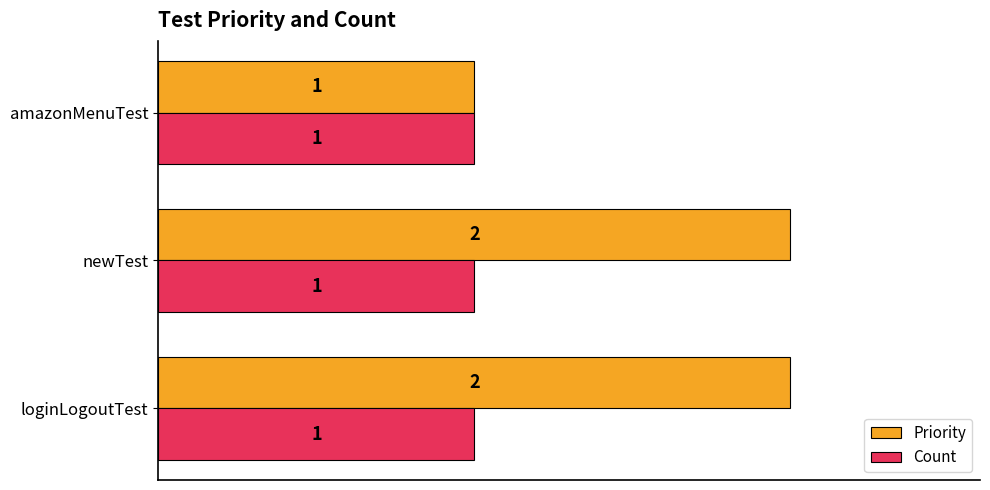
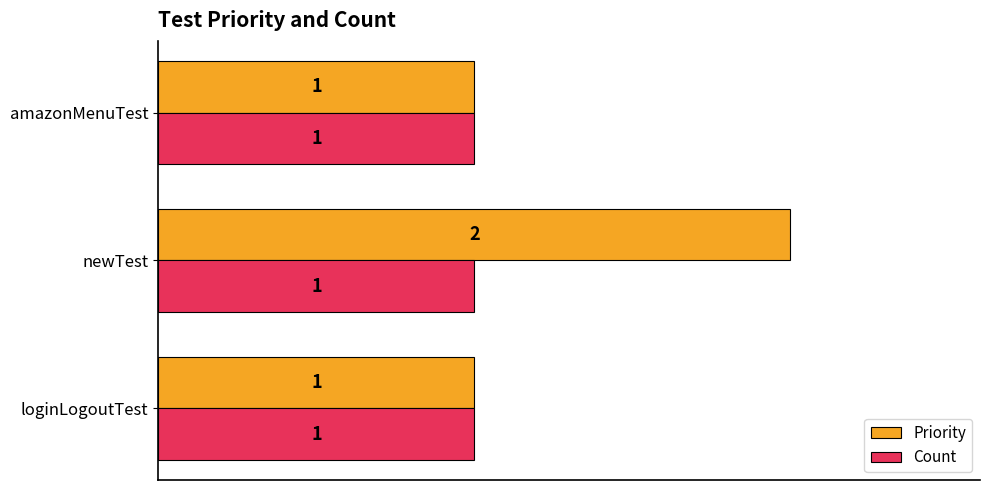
  {
    "Priority": {
      "amazonMenuTest": 1,
      "newTest": 2,
-     "loginLogoutTest": 2
+     "loginLogoutTest": 1
    },
    "Count": {
      "amazonMenuTest": 1,
      "newTest": 1,
      "loginLogoutTest": 1
    }
  }
